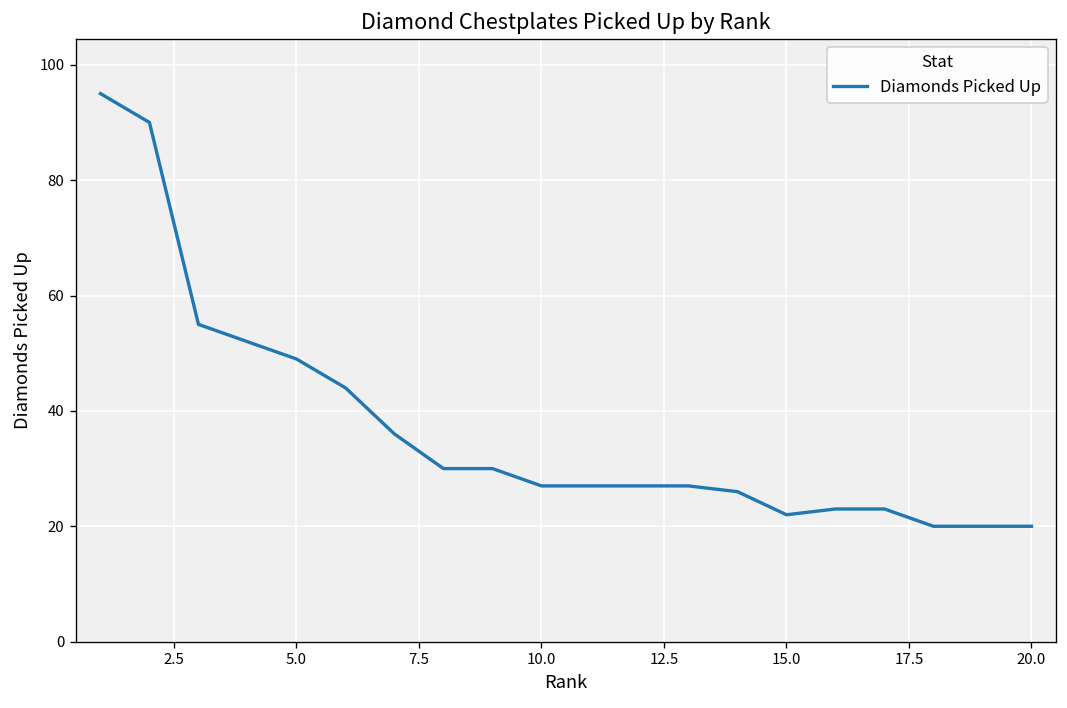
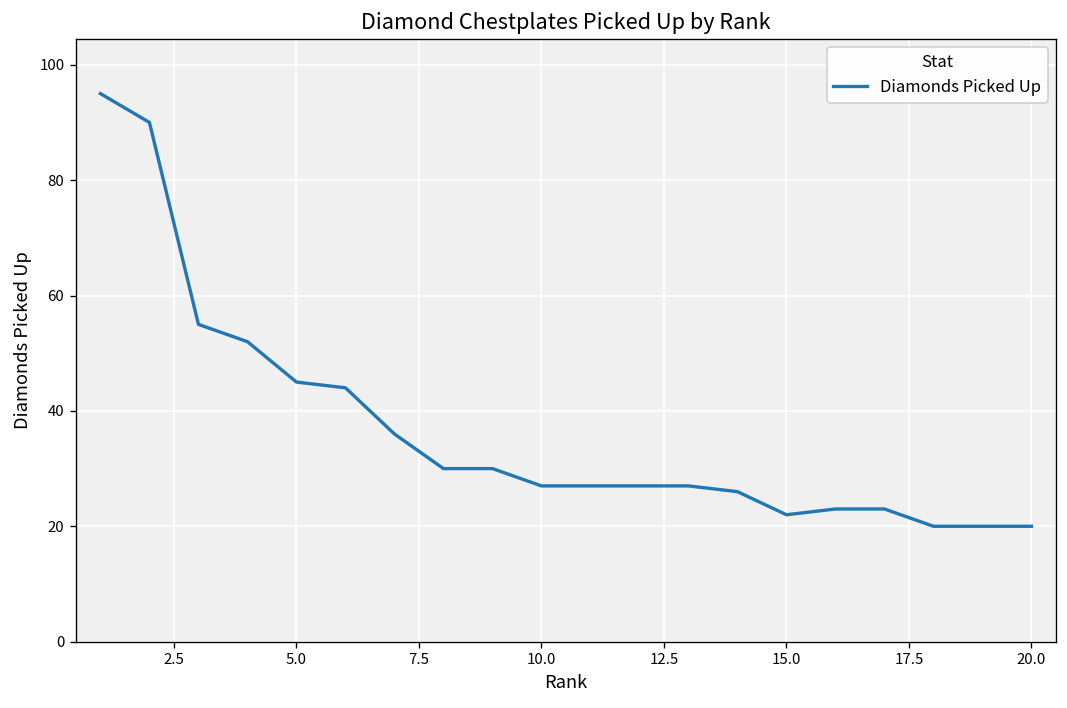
  {
-   "5.0": 49,
+   "5.0": 45,
    "10.0": 27,
    "15.0": 22,
    "20.0": 20
  }
